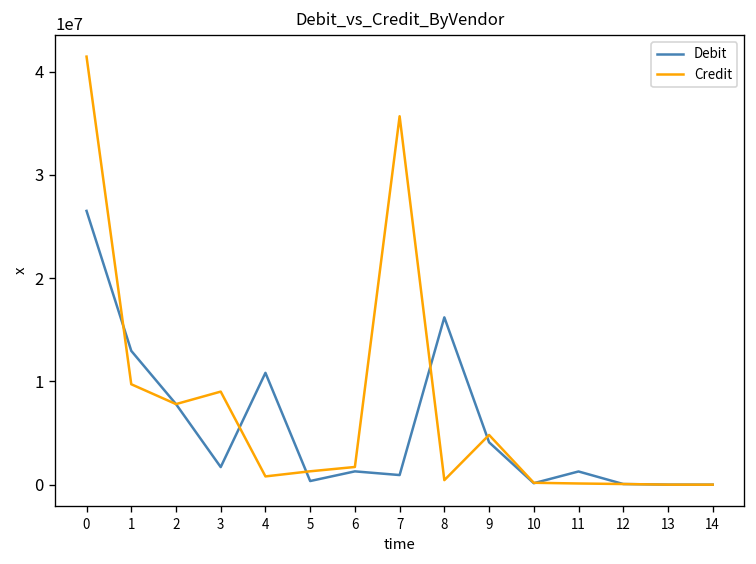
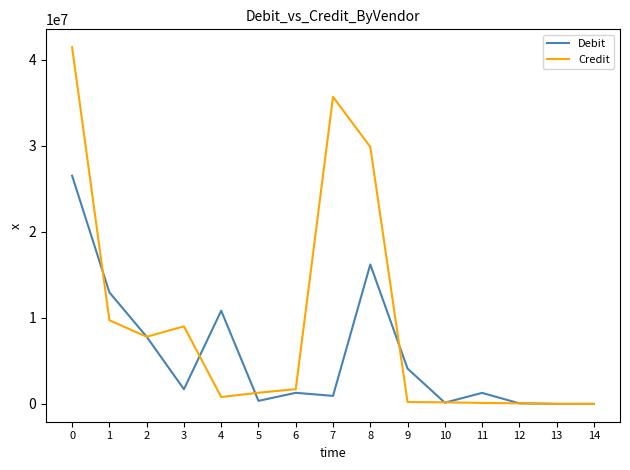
  {
    "Debit": {
      "0": 27000000,
      "1": 13000000,
      "3": 2000000,
      "4": 11000000,
      "5": 0,
      "6": 1000000,
      "7": 1000000,
      "8": 16000000,
      "9": 4000000,
      "11": 1000000
    },
    "Credit": {
      "0": 41000000,
      "1": 10000000,
      "3": 9000000,
      "4": 1000000,
      "5": 1000000,
      "6": 2000000,
      "7": 36000000,
-     "8": 0,
-     "9": 5000000,
+     "8": 30000000,
+     "9": 0,
      "11": 0
    }
  }
